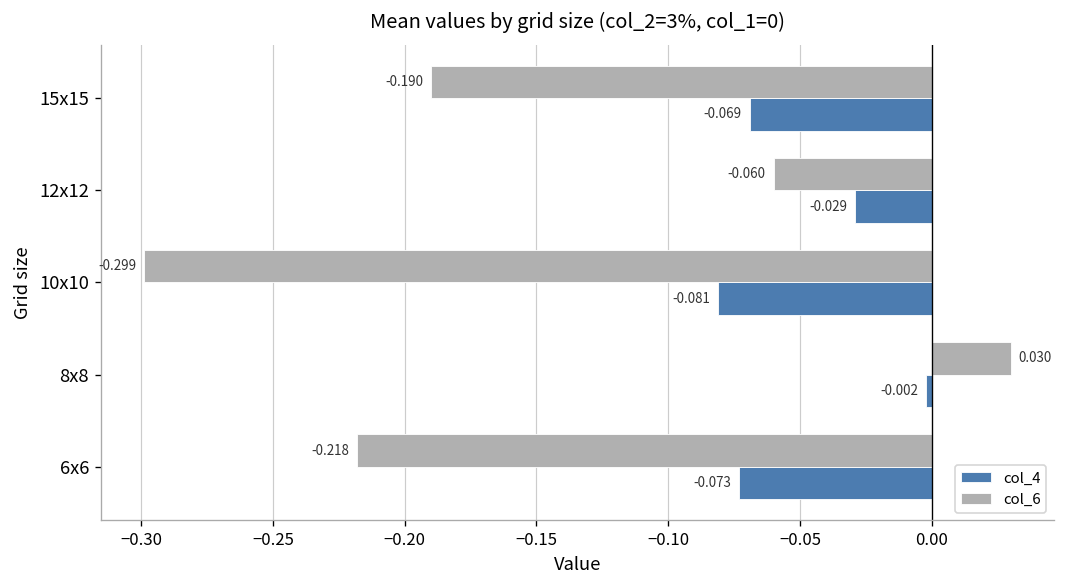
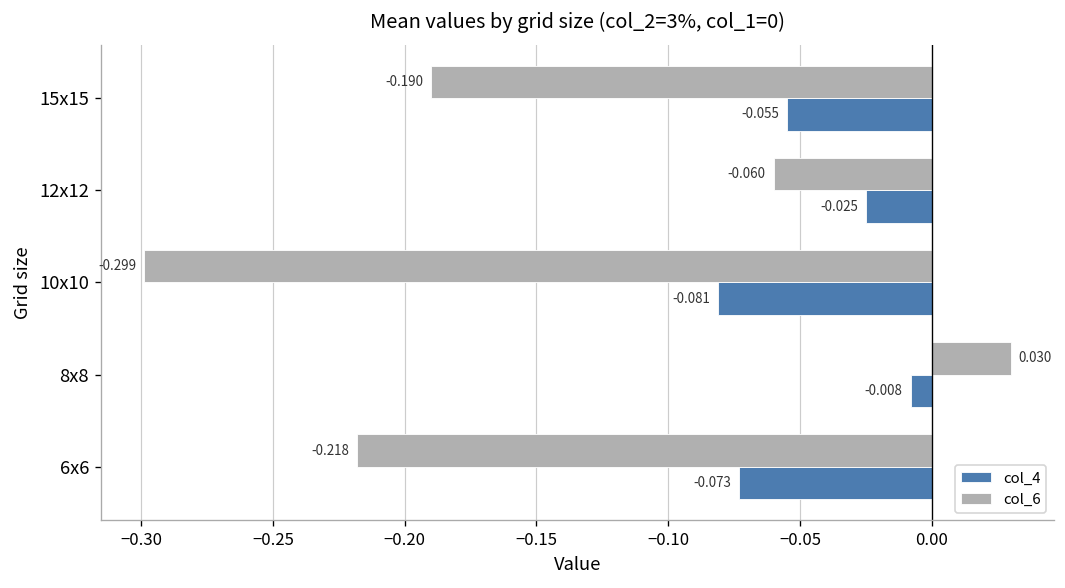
  {
    "col_4": {
-     "15x15": -0.069,
-     "12x12": -0.029,
+     "15x15": -0.055,
+     "12x12": -0.025,
      "10x10": -0.081,
-     "8x8": -0.002,
+     "8x8": -0.008,
      "6x6": -0.073
    },
    "col_6": {
      "15x15": -0.190,
      "12x12": -0.060,
      "10x10": -0.299,
      "8x8": 0.030,
      "6x6": -0.218
    }
  }
